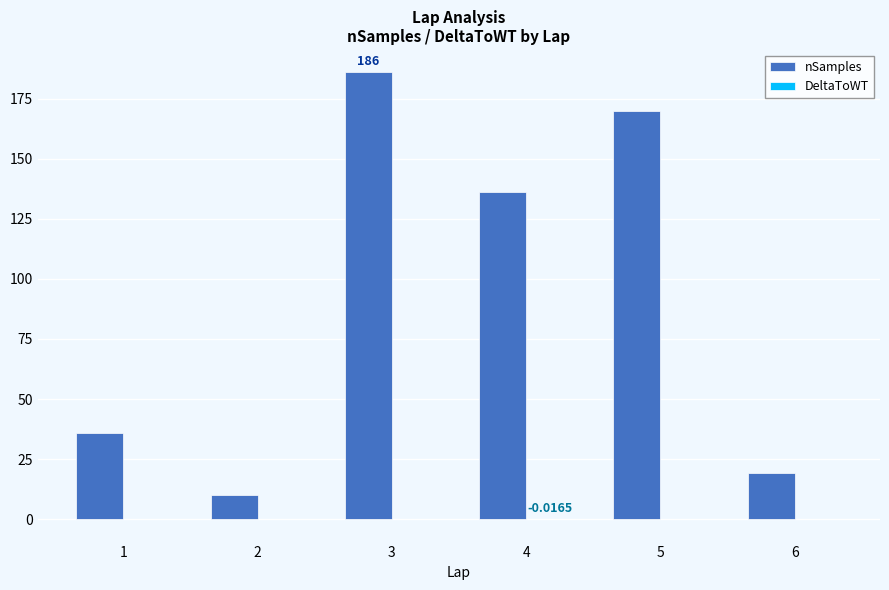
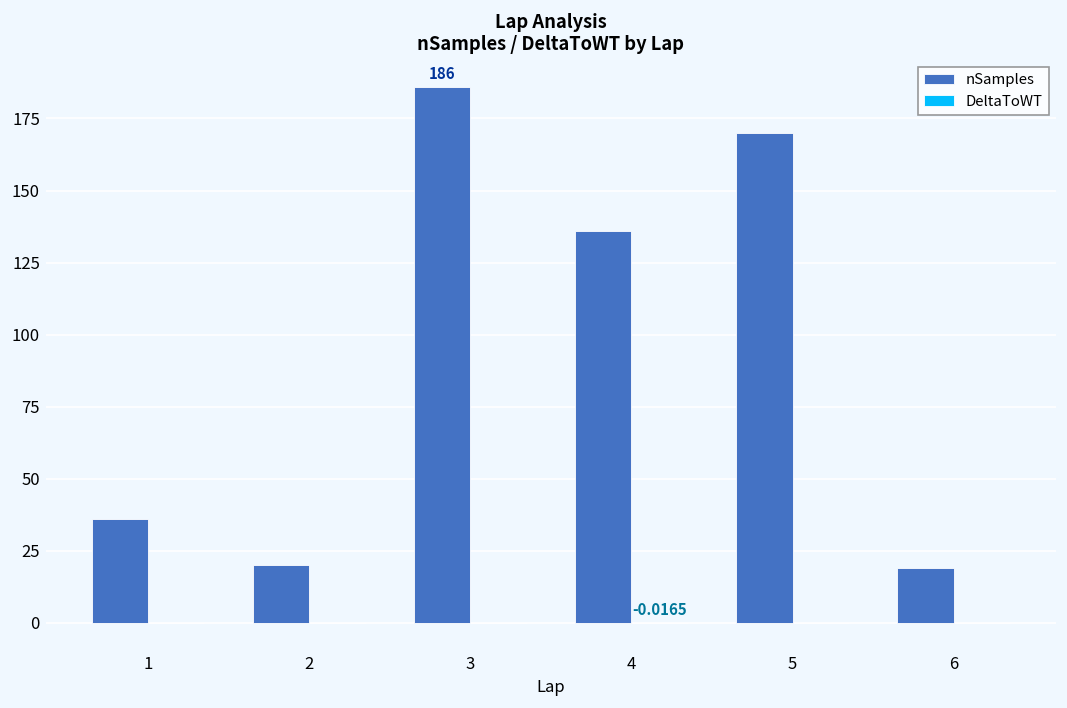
  {
    "nSamples": {
      "1": 36,
-     "2": 10,
+     "2": 20,
      "4": 136,
      "5": 170,
      "6": 19
    },
    "DeltaToWT": {
      "4": -0.0165
    }
  }
